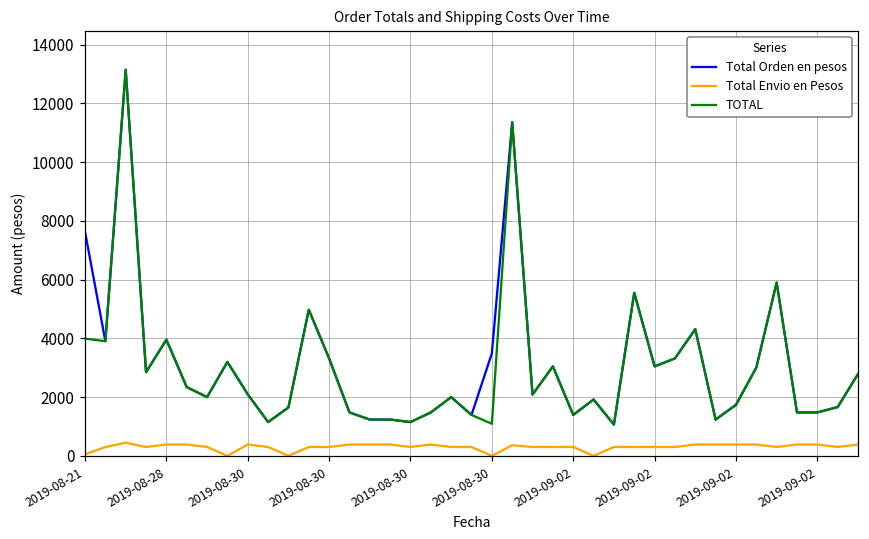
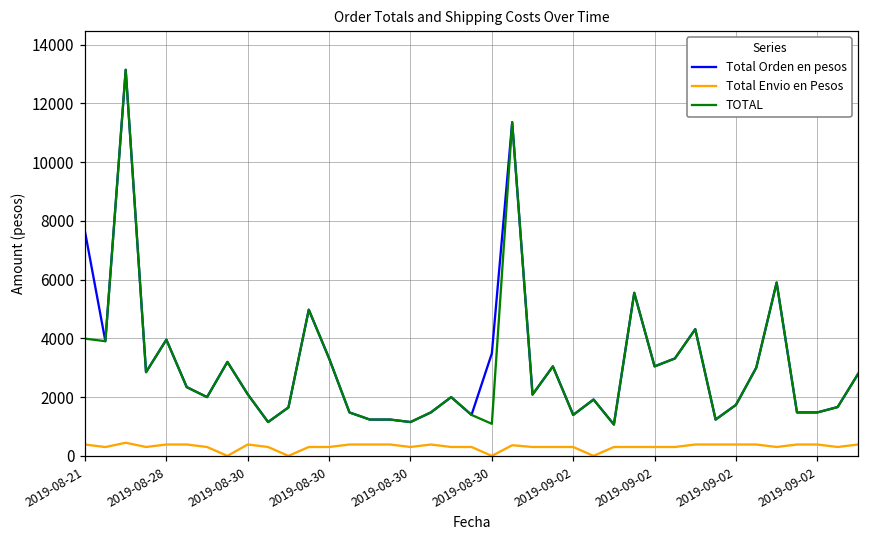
  {
    "Total Orden en pesos": {
      "2019-08-21": 7600
    },
    "Total Envio en Pesos": {
-     "2019-08-21": 100
+     "2019-08-21": 400
    },
    "TOTAL": {
      "2019-08-21": 4000
    }
  }
